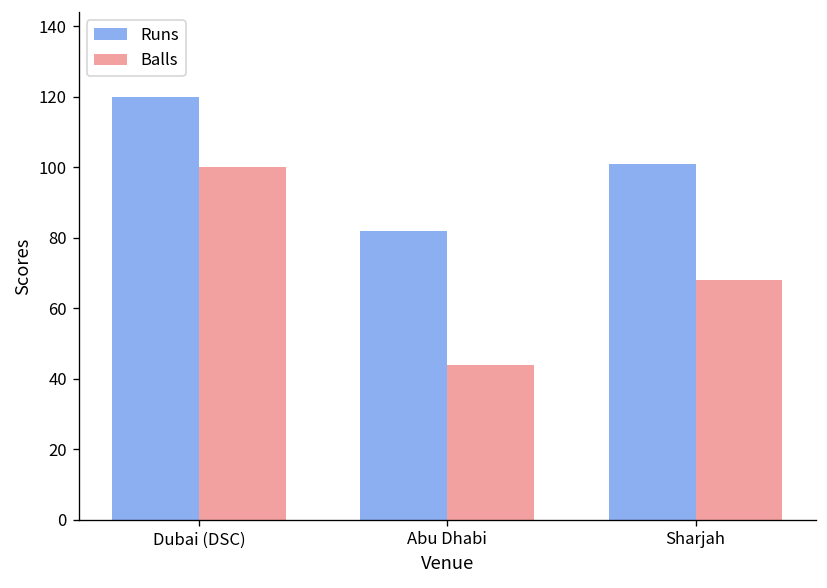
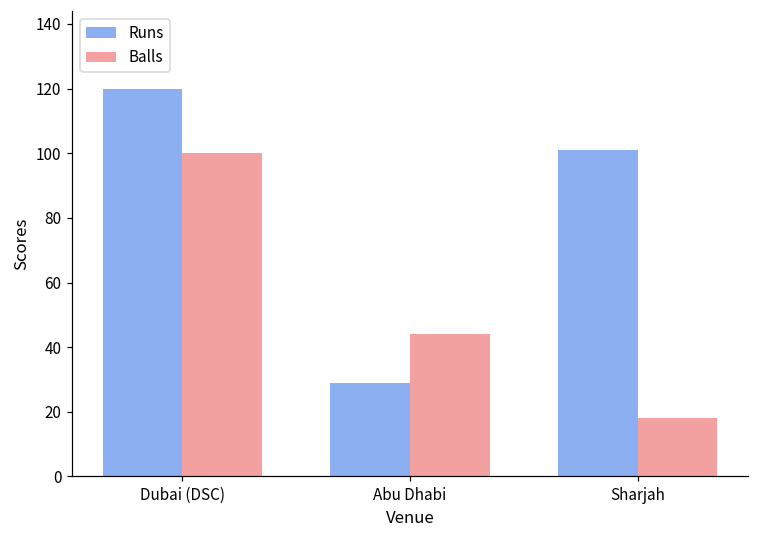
  {
    "Runs": {
      "Dubai (DSC)": 120,
-     "Abu Dhabi": 82,
+     "Abu Dhabi": 29,
      "Sharjah": 101
    },
    "Balls": {
      "Dubai (DSC)": 100,
      "Abu Dhabi": 44,
-     "Sharjah": 68
+     "Sharjah": 18
    }
  }
